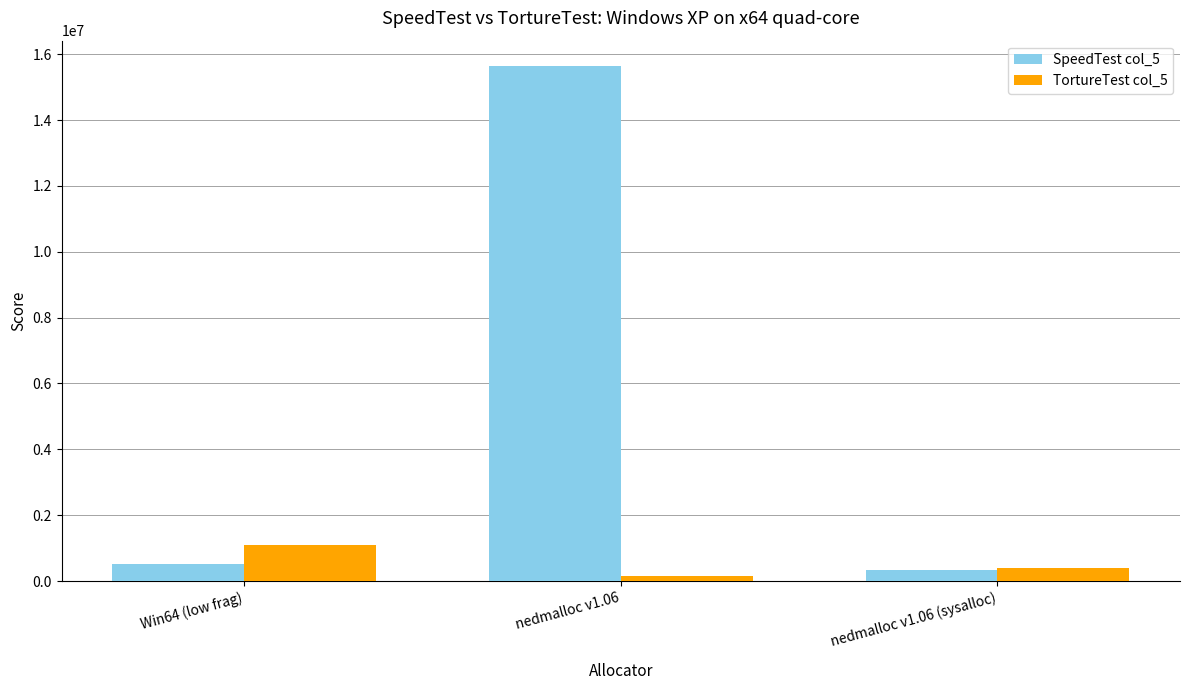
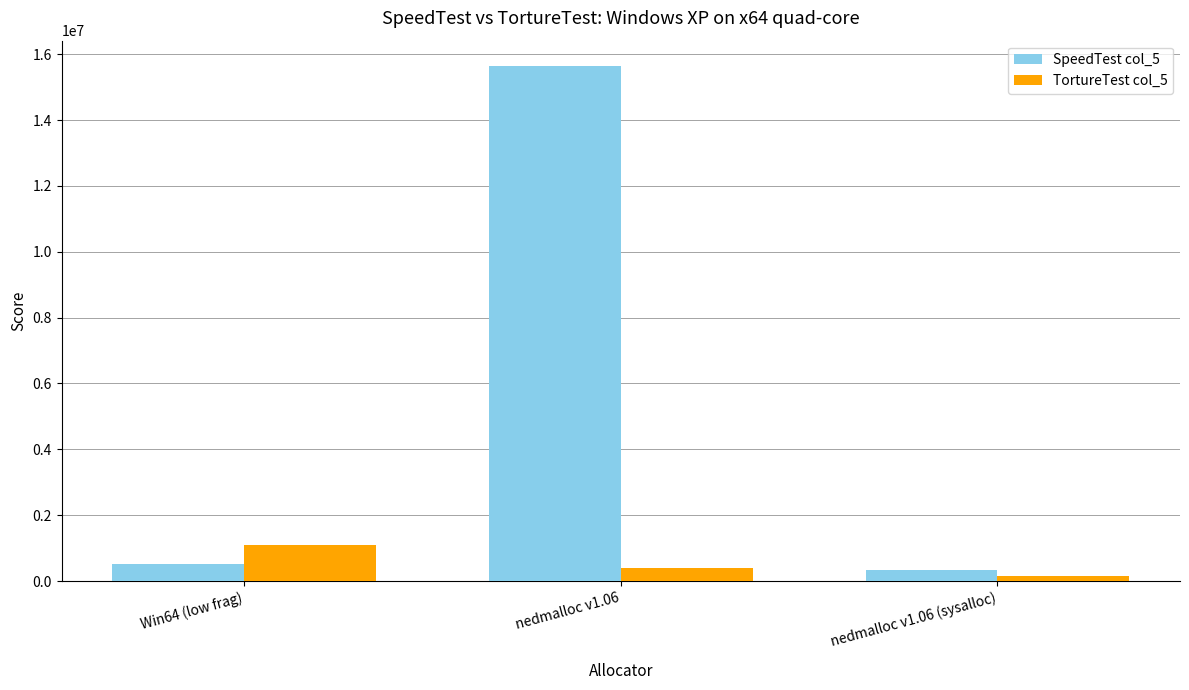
  {
    "SpeedTest col_5": {
      "Win64 (low frag)": 500000,
      "nedmalloc v1.06": 15600000,
      "nedmalloc v1.06 (sysalloc)": 300000
    },
    "TortureTest col_5": {
      "Win64 (low frag)": 1100000,
-     "nedmalloc v1.06": 100000,
-     "nedmalloc v1.06 (sysalloc)": 400000
+     "nedmalloc v1.06": 400000,
+     "nedmalloc v1.06 (sysalloc)": 100000
    }
  }
